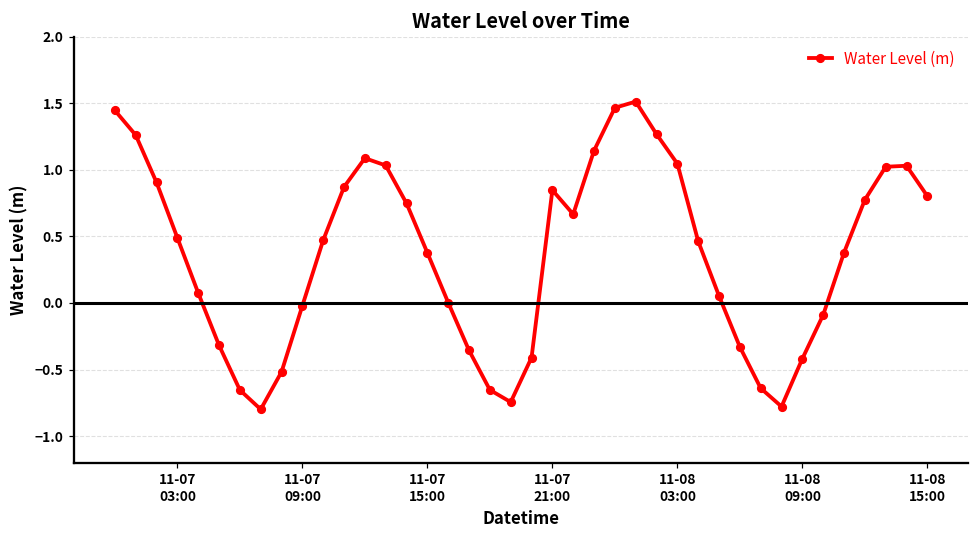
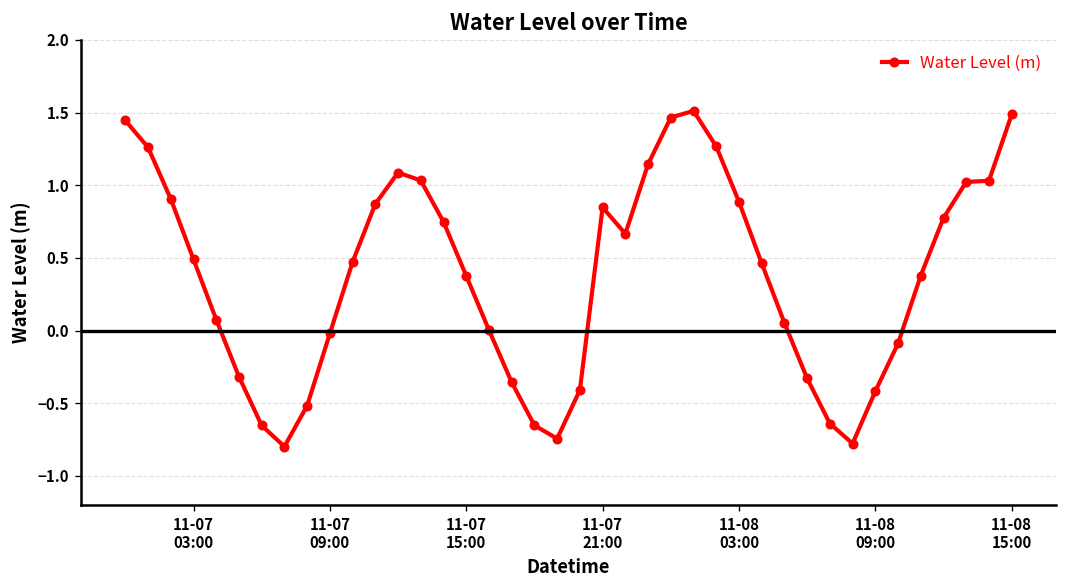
  {
    "11-07 03:00": 0.49,
    "11-07 09:00": -0.02,
    "11-07 15:00": 0.38,
    "11-07 21:00": 0.85,
-   "11-08 03:00": 1.05,
+   "11-08 03:00": 0.89,
    "11-08 09:00": -0.42,
-   "11-08 15:00": 0.80
+   "11-08 15:00": 1.49
  }
